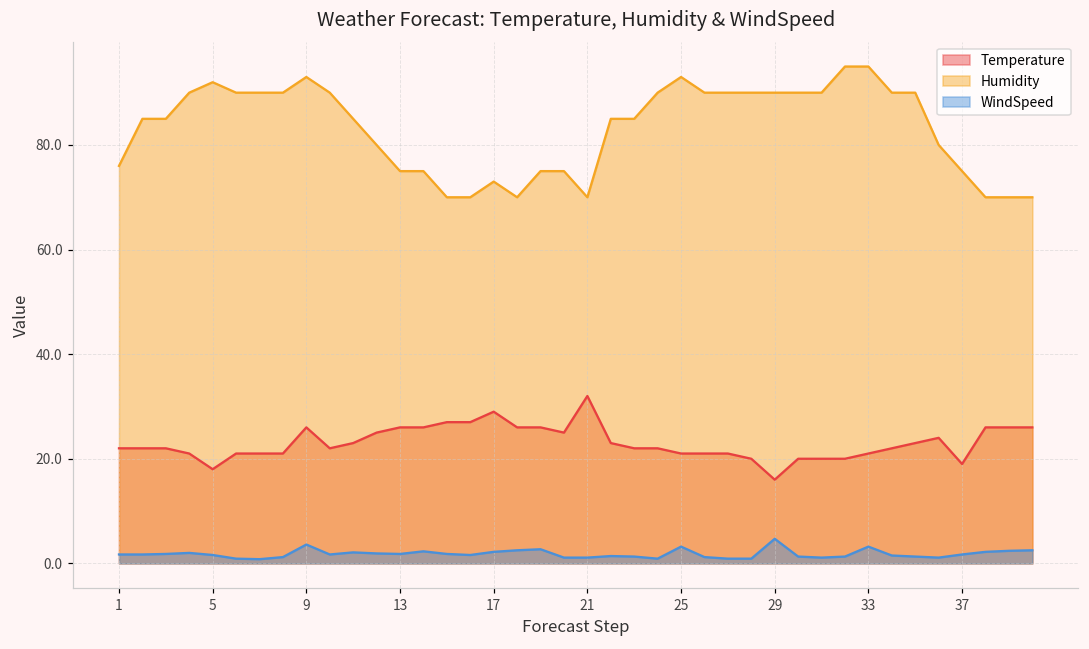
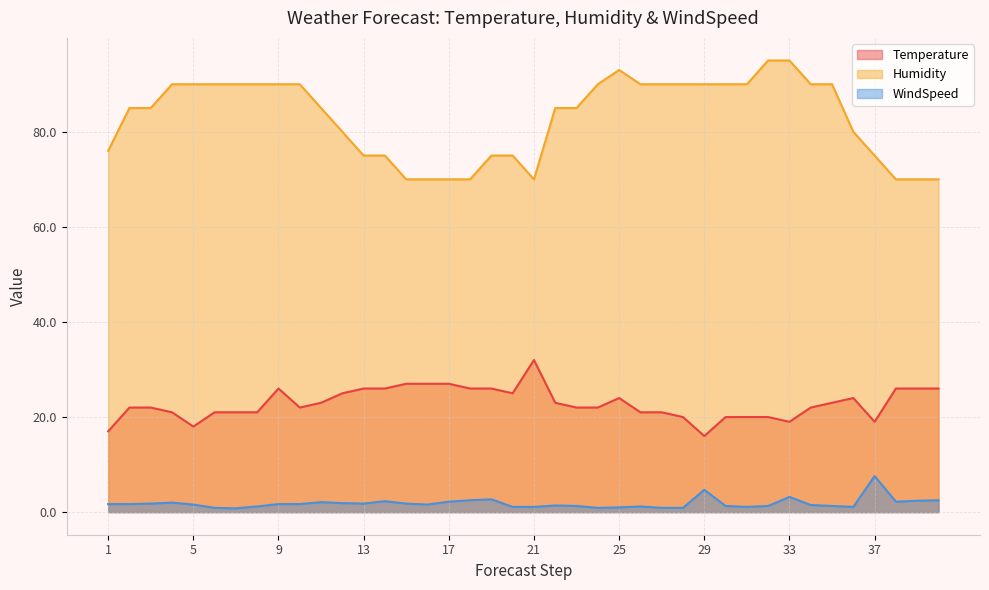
  {
    "Temperature": {
-     "1": 22,
+     "1": 17,
      "5": 18,
      "9": 26,
      "13": 26,
-     "17": 29,
+     "17": 27,
      "21": 32,
-     "25": 21,
+     "25": 24,
      "29": 16,
-     "33": 21,
+     "33": 19,
      "37": 19
    },
    "Humidity": {
      "1": 76,
-     "5": 92,
-     "9": 93,
+     "5": 90,
+     "9": 90,
      "13": 75,
-     "17": 73,
+     "17": 70,
      "21": 70,
      "25": 93,
      "29": 90,
      "33": 95,
      "37": 75
    },
    "WindSpeed": {
      "1": 2,
      "5": 2,
-     "9": 4,
+     "9": 2,
      "13": 2,
      "17": 2,
      "21": 1,
-     "25": 3,
+     "25": 1,
      "29": 5,
      "33": 3,
-     "37": 2
+     "37": 8
    }
  }
